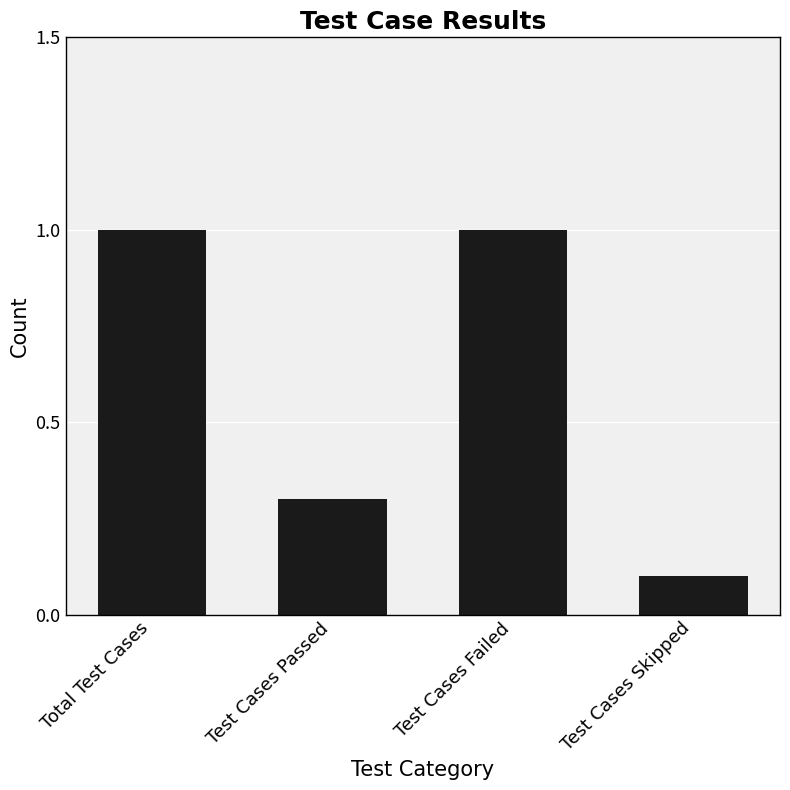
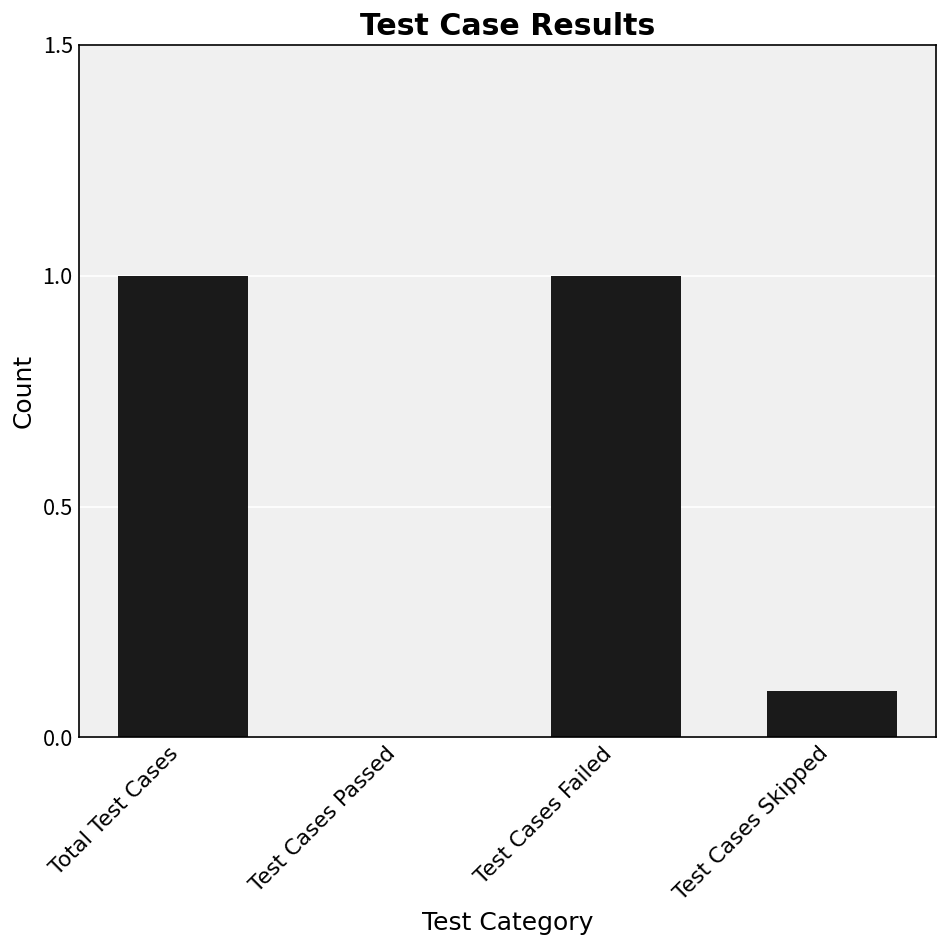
  {
    "Total Test Cases": 1.0,
-   "Test Cases Passed": 0.3,
+   "Test Cases Passed": 0.0,
    "Test Cases Failed": 1.0,
    "Test Cases Skipped": 0.1
  }
